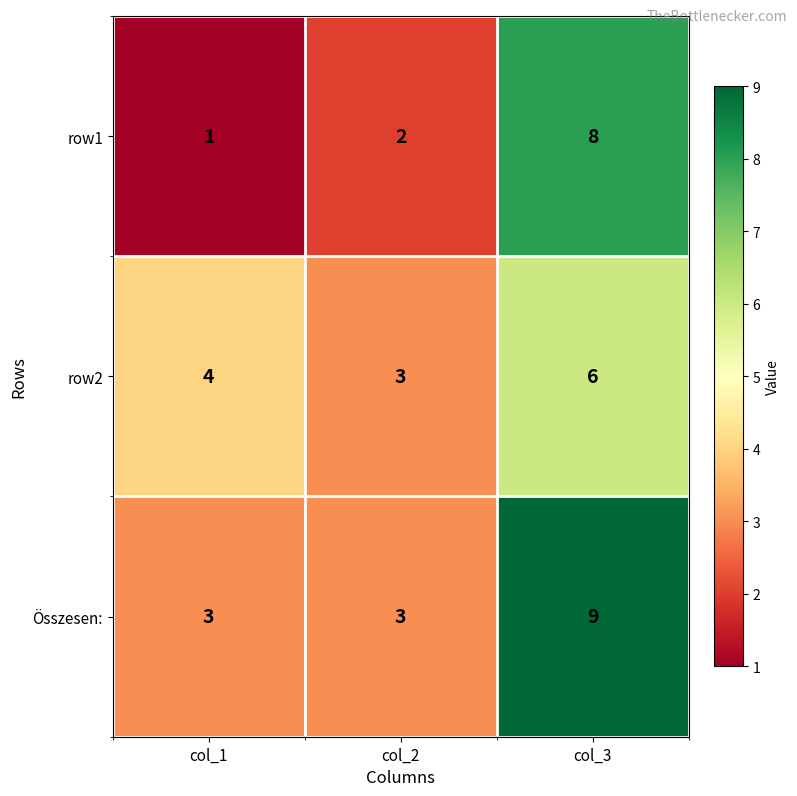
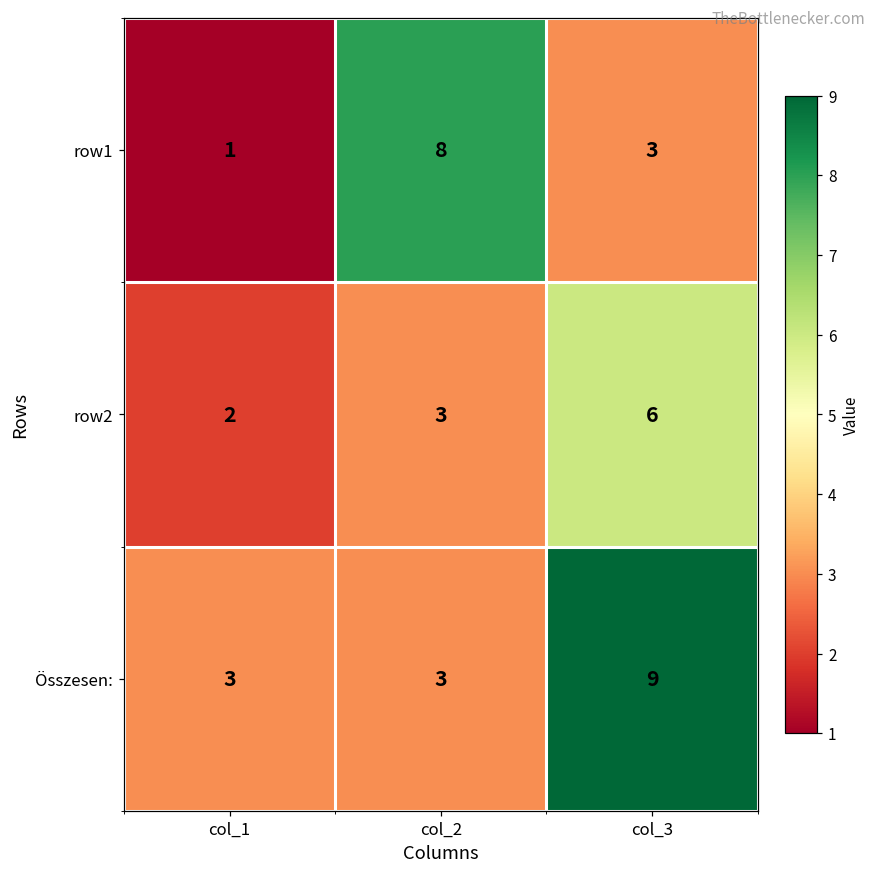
  {
    "row1": {
      "col_1": 1,
-     "col_2": 2,
-     "col_3": 8
+     "col_2": 8,
+     "col_3": 3
    },
    "row2": {
-     "col_1": 4,
+     "col_1": 2,
      "col_2": 3,
      "col_3": 6
    },
    "Összesen:": {
      "col_1": 3,
      "col_2": 3,
      "col_3": 9
    }
  }
